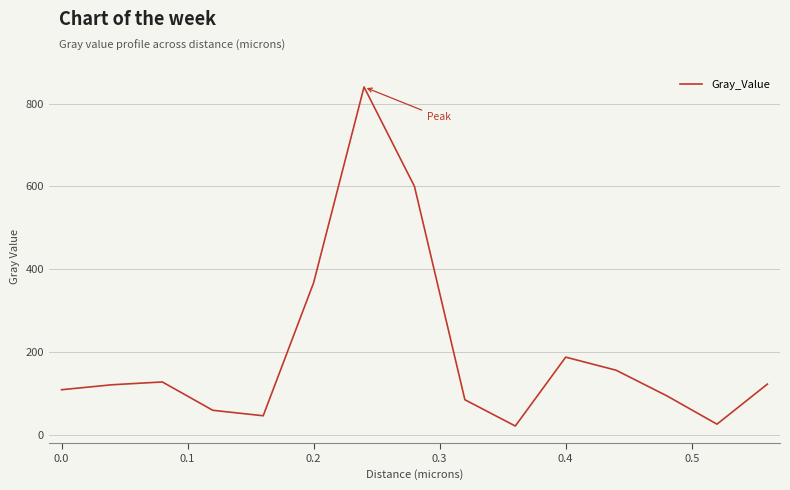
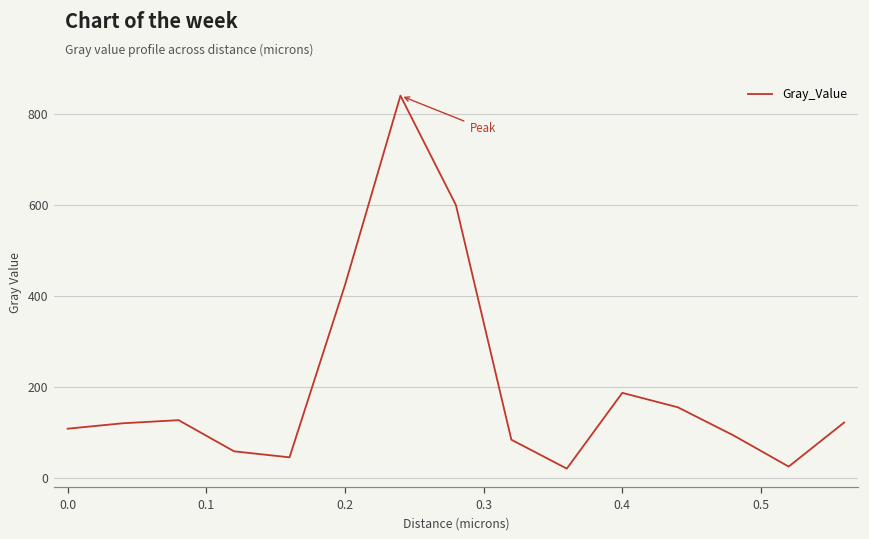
  {
    "0.0": 110,
-   "0.2": 370,
+   "0.2": 420,
    "0.4": 190
  }
